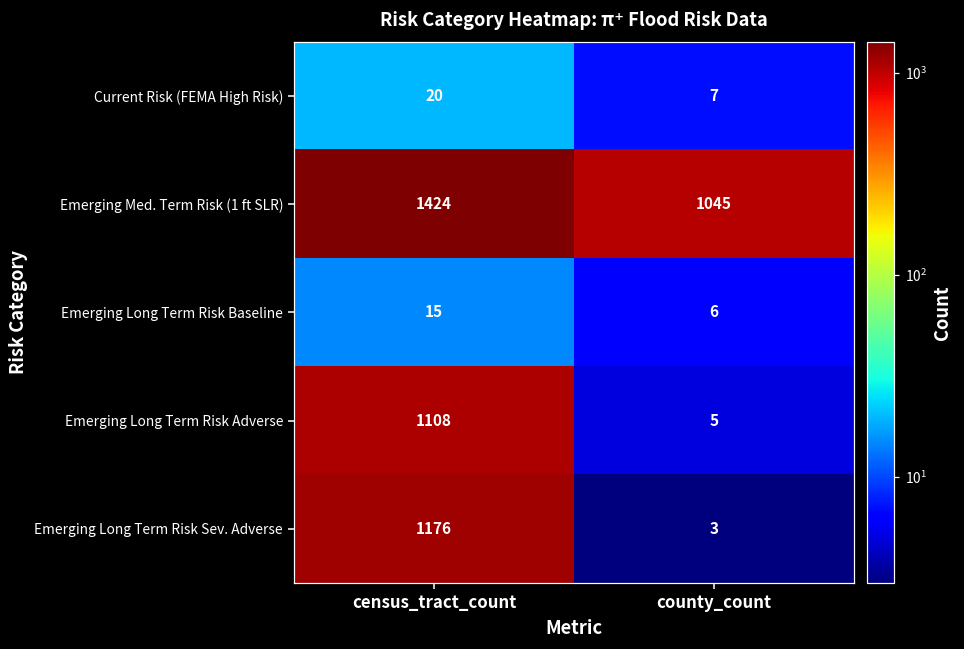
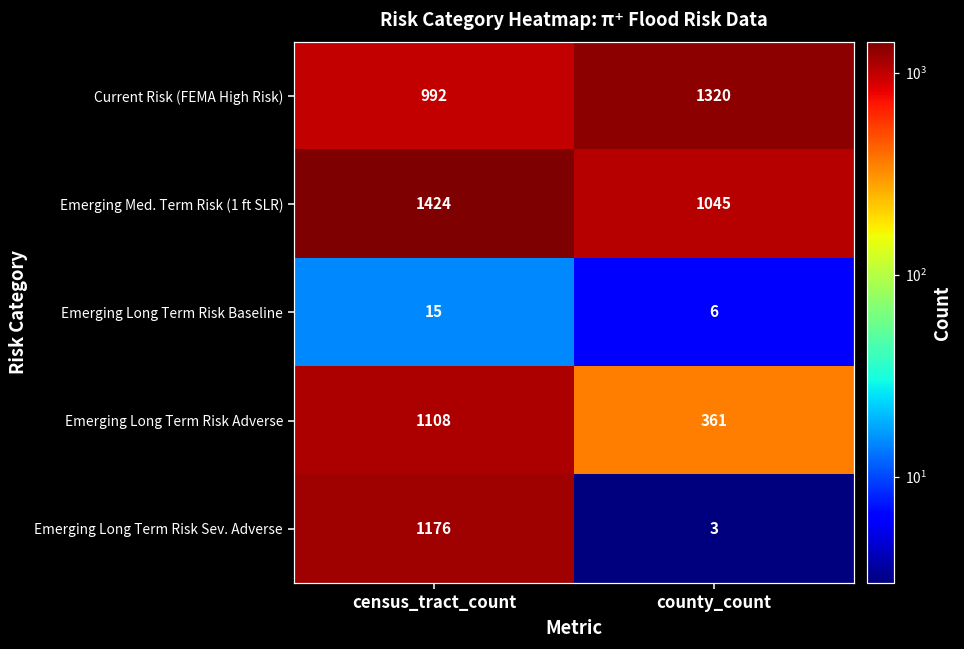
  {
    "Current Risk (FEMA High Risk)": {
-     "census_tract_count": 20,
-     "county_count": 7
+     "census_tract_count": 992,
+     "county_count": 1320
    },
    "Emerging Med. Term Risk (1 ft SLR)": {
      "census_tract_count": 1424,
      "county_count": 1045
    },
    "Emerging Long Term Risk Baseline": {
      "census_tract_count": 15,
      "county_count": 6
    },
    "Emerging Long Term Risk Adverse": {
      "census_tract_count": 1108,
-     "county_count": 5
+     "county_count": 361
    },
    "Emerging Long Term Risk Sev. Adverse": {
      "census_tract_count": 1176,
      "county_count": 3
    }
  }
